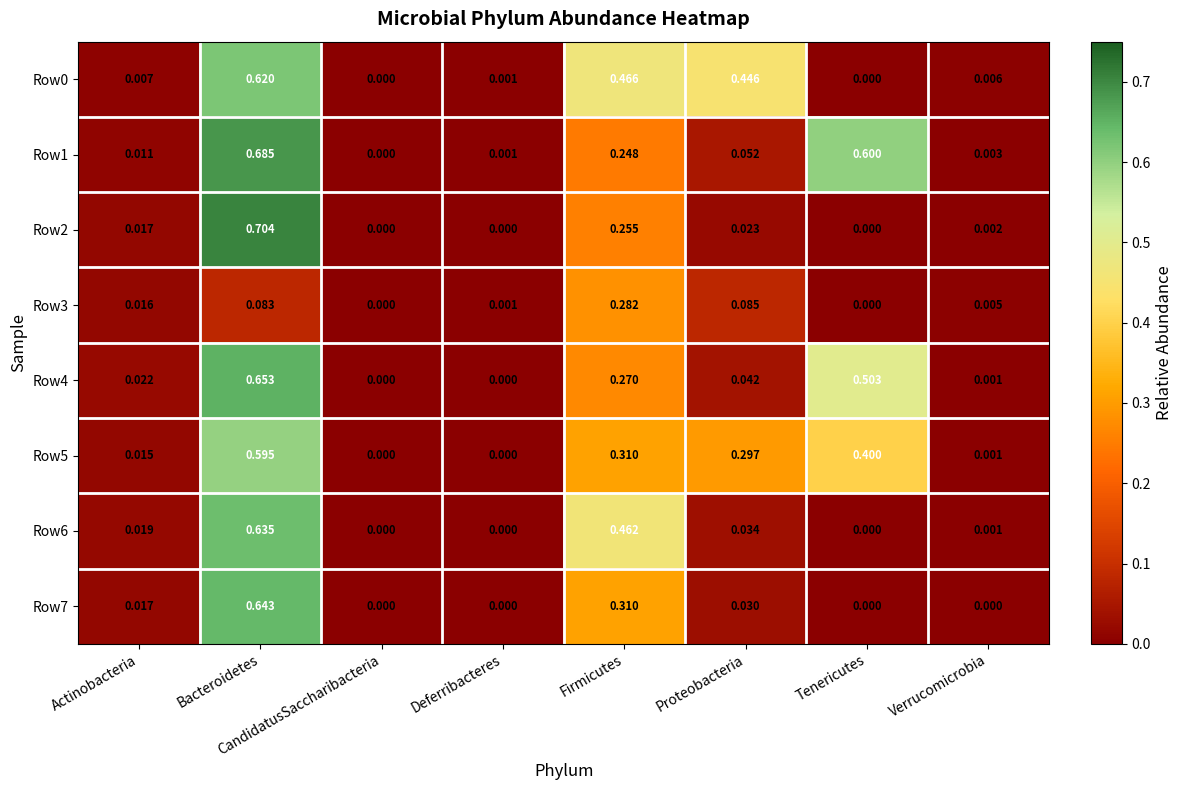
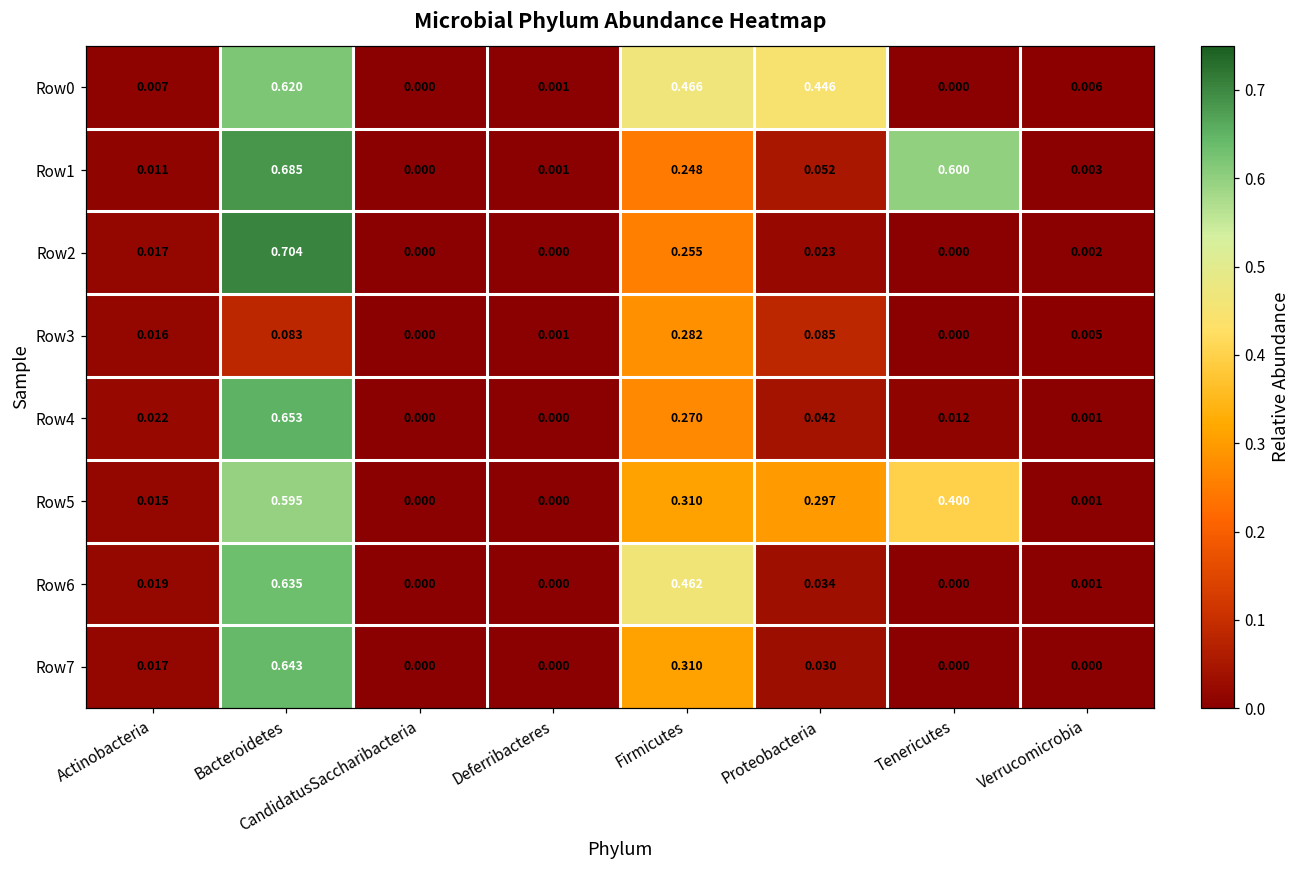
  {
    "Row0": {
      "Actinobacteria": 0.007,
      "Bacteroidetes": 0.620,
      "CandidatusSaccharibacteria": 0.000,
      "Deferribacteres": 0.001,
      "Firmicutes": 0.466,
      "Proteobacteria": 0.446,
      "Tenericutes": 0.000,
      "Verrucomicrobia": 0.006
    },
    "Row1": {
      "Actinobacteria": 0.011,
      "Bacteroidetes": 0.685,
      "CandidatusSaccharibacteria": 0.000,
      "Deferribacteres": 0.001,
      "Firmicutes": 0.248,
      "Proteobacteria": 0.052,
      "Tenericutes": 0.600,
      "Verrucomicrobia": 0.003
    },
    "Row2": {
      "Actinobacteria": 0.017,
      "Bacteroidetes": 0.704,
      "CandidatusSaccharibacteria": 0.000,
      "Deferribacteres": 0.000,
      "Firmicutes": 0.255,
      "Proteobacteria": 0.023,
      "Tenericutes": 0.000,
      "Verrucomicrobia": 0.002
    },
    "Row3": {
      "Actinobacteria": 0.016,
      "Bacteroidetes": 0.083,
      "CandidatusSaccharibacteria": 0.000,
      "Deferribacteres": 0.001,
      "Firmicutes": 0.282,
      "Proteobacteria": 0.085,
      "Tenericutes": 0.000,
      "Verrucomicrobia": 0.005
    },
    "Row4": {
      "Actinobacteria": 0.022,
      "Bacteroidetes": 0.653,
      "CandidatusSaccharibacteria": 0.000,
      "Deferribacteres": 0.000,
      "Firmicutes": 0.270,
      "Proteobacteria": 0.042,
-     "Tenericutes": 0.503,
+     "Tenericutes": 0.012,
      "Verrucomicrobia": 0.001
    },
    "Row5": {
      "Actinobacteria": 0.015,
      "Bacteroidetes": 0.595,
      "CandidatusSaccharibacteria": 0.000,
      "Deferribacteres": 0.000,
      "Firmicutes": 0.310,
      "Proteobacteria": 0.297,
      "Tenericutes": 0.400,
      "Verrucomicrobia": 0.001
    },
    "Row6": {
      "Actinobacteria": 0.019,
      "Bacteroidetes": 0.635,
      "CandidatusSaccharibacteria": 0.000,
      "Deferribacteres": 0.000,
      "Firmicutes": 0.462,
      "Proteobacteria": 0.034,
      "Tenericutes": 0.000,
      "Verrucomicrobia": 0.001
    },
    "Row7": {
      "Actinobacteria": 0.017,
      "Bacteroidetes": 0.643,
      "CandidatusSaccharibacteria": 0.000,
      "Deferribacteres": 0.000,
      "Firmicutes": 0.310,
      "Proteobacteria": 0.030,
      "Tenericutes": 0.000,
      "Verrucomicrobia": 0.000
    }
  }
